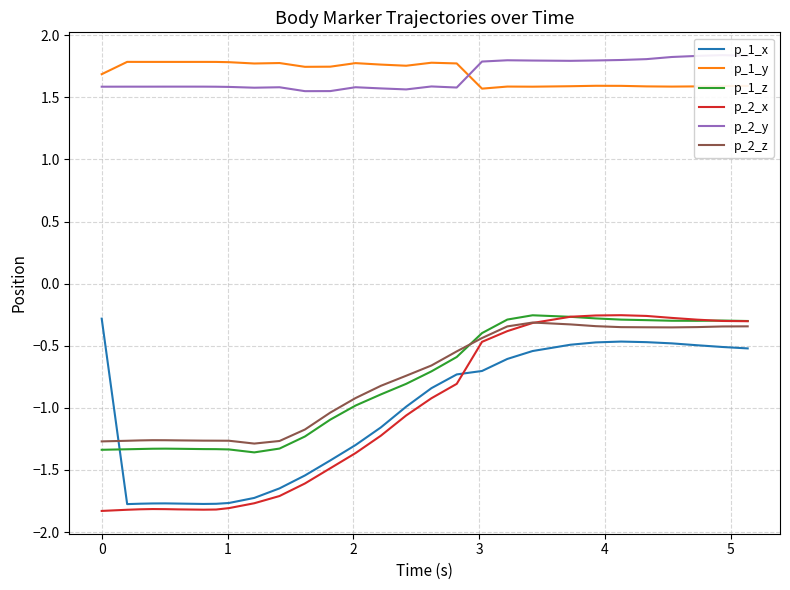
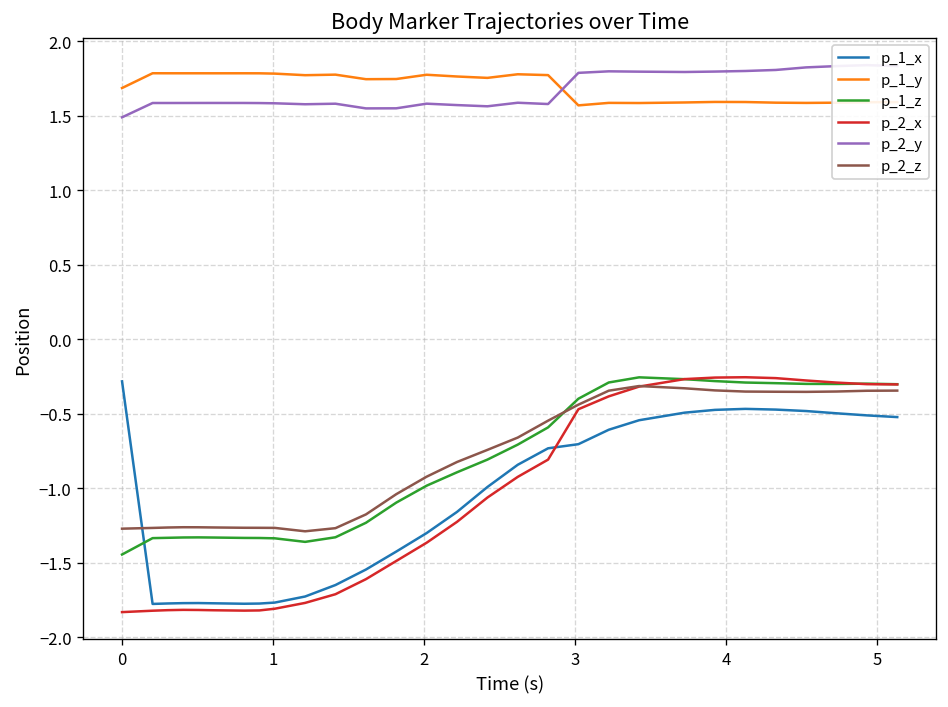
  {
    "p_1_x": {
      "0": -0.28
    },
    "p_1_y": {
      "0": 1.69
    },
    "p_1_z": {
-     "0": -1.34
+     "0": -1.44
    },
    "p_2_x": {
      "0": -1.83
    },
    "p_2_y": {
-     "0": 1.59
+     "0": 1.49
    },
    "p_2_z": {
      "0": -1.27
    }
  }
